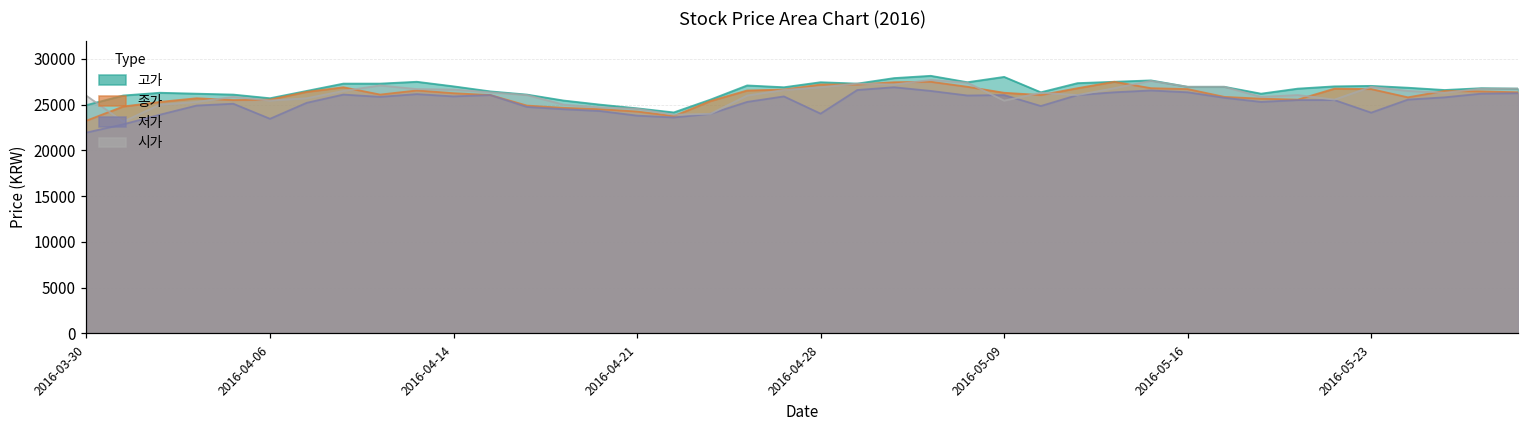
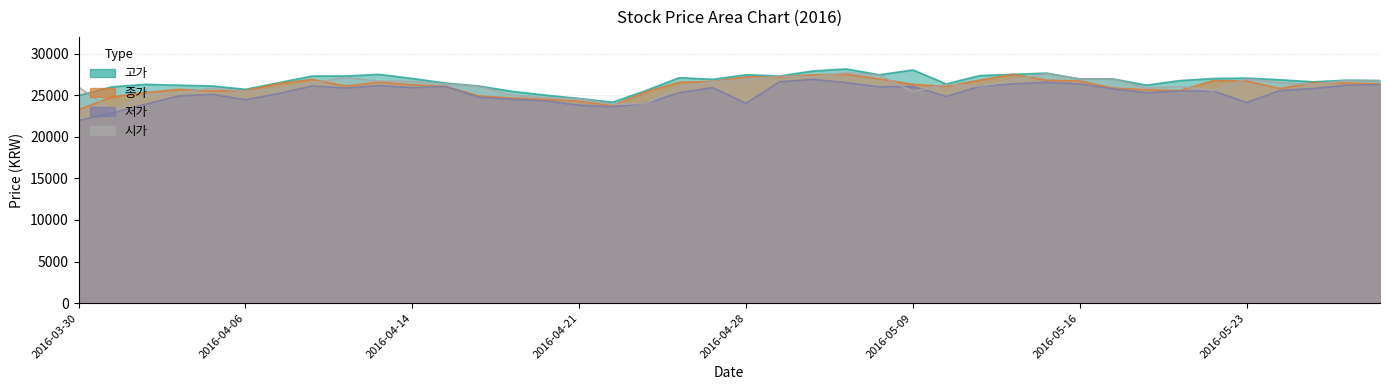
  {
    "고가": {
      "2016-03-30": 25000,
      "2016-04-14": 27000,
      "2016-05-09": 28000
    },
    "종가": {
      "2016-03-30": 23000,
      "2016-04-14": 26000
    },
    "저가": {
      "2016-03-30": 22000,
-     "2016-04-06": 23000,
+     "2016-04-06": 24000,
      "2016-04-14": 26000,
      "2016-04-21": 24000,
      "2016-04-28": 24000,
      "2016-05-16": 26000,
      "2016-05-23": 24000
    },
    "시가": {
      "2016-03-30": 26000,
      "2016-04-14": 27000,
      "2016-05-09": 25000
    }
  }
